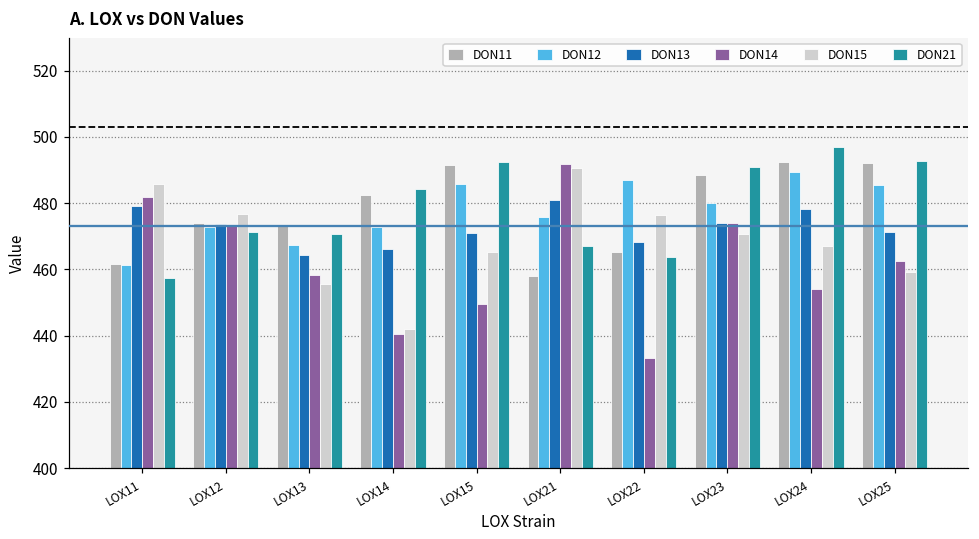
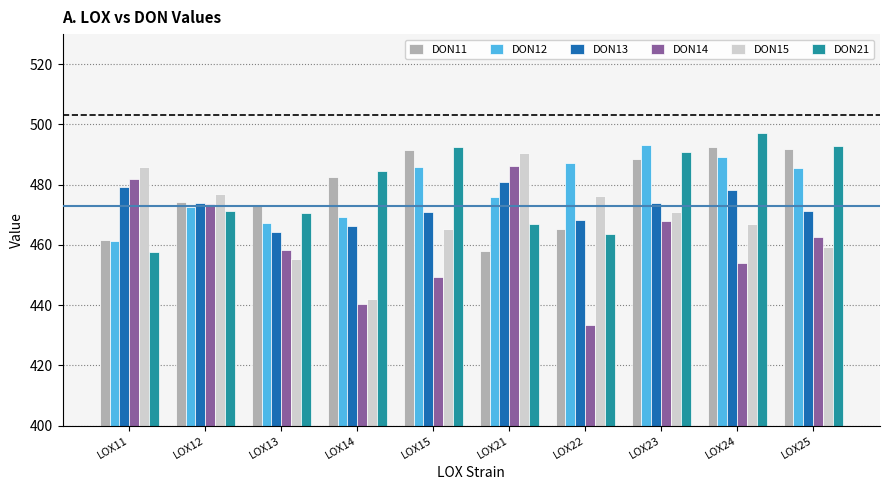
  {
    "DON12": {
      "LOX11": 461,
      "LOX12": 473,
      "LOX13": 467,
-     "LOX14": 473,
+     "LOX14": 469,
      "LOX15": 486,
      "LOX21": 476,
      "LOX22": 487,
-     "LOX23": 480,
+     "LOX23": 493,
      "LOX24": 489,
      "LOX25": 486
    },
    "DON14": {
      "LOX11": 482,
      "LOX12": 473,
      "LOX13": 458,
      "LOX14": 440,
      "LOX15": 449,
-     "LOX21": 492,
+     "LOX21": 486,
      "LOX22": 433,
-     "LOX23": 474,
+     "LOX23": 468,
      "LOX24": 454,
      "LOX25": 463
    }
  }
